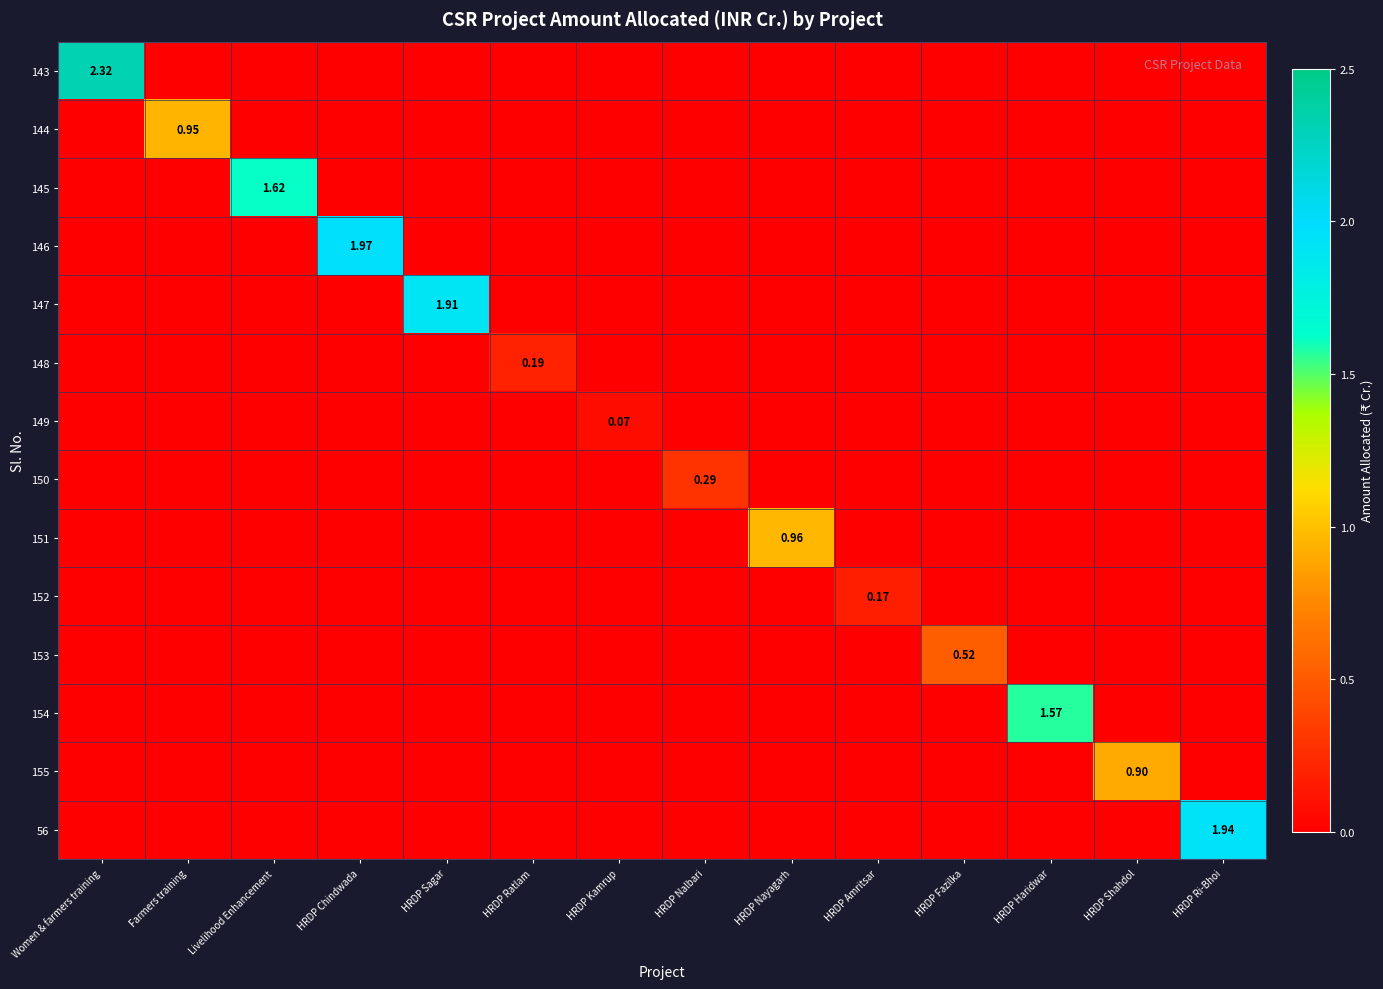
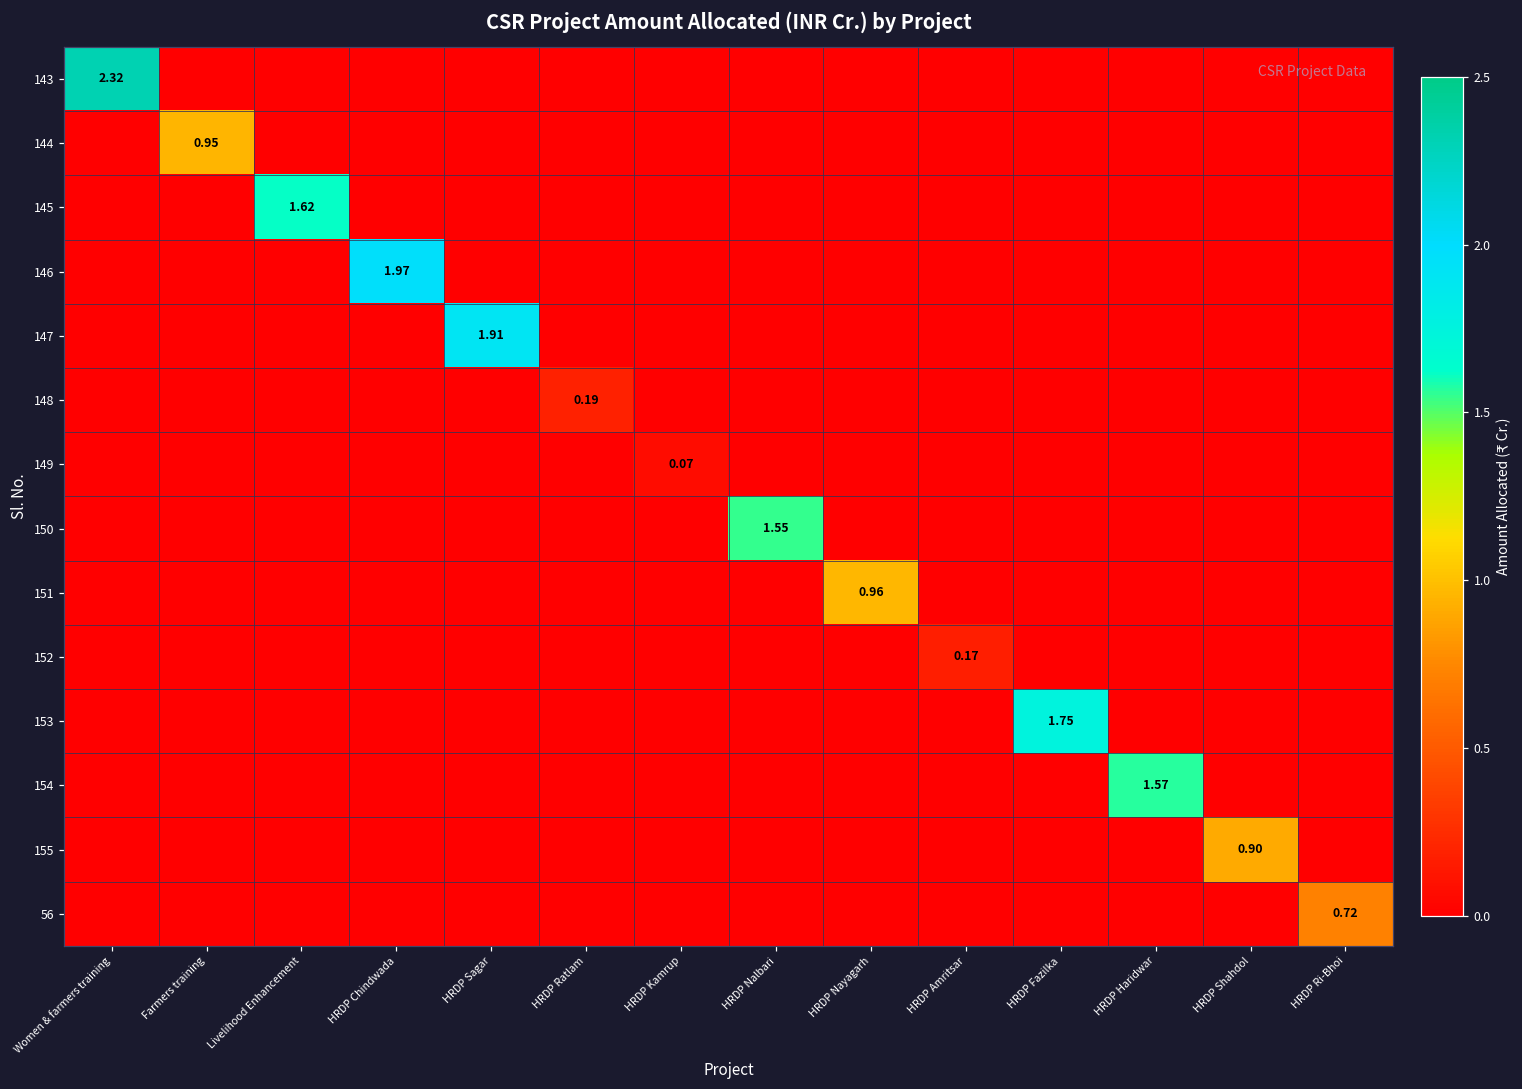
  {
    "143": {
      "Women & farmers training": 2.32
    },
    "144": {
      "Farmers training": 0.95
    },
    "145": {
      "Livelihood Enhancement": 1.62
    },
    "146": {
      "HRDP Chindwada": 1.97
    },
    "147": {
      "HRDP Sagar": 1.91
    },
    "148": {
      "HRDP Ratlam": 0.19
    },
    "149": {
      "HRDP Kamrup": 0.07
    },
    "150": {
-     "HRDP Nalbari": 0.29
+     "HRDP Nalbari": 1.55
    },
    "151": {
      "HRDP Nayagarh": 0.96
    },
    "152": {
      "HRDP Amritsar": 0.17
    },
    "153": {
-     "HRDP Fazilka": 0.52
+     "HRDP Fazilka": 1.75
    },
    "154": {
      "HRDP Haridwar": 1.57
    },
    "155": {
      "HRDP Shahdol": 0.90
    },
    "56": {
-     "HRDP Ri-Bhoi": 1.94
+     "HRDP Ri-Bhoi": 0.72
    }
  }
